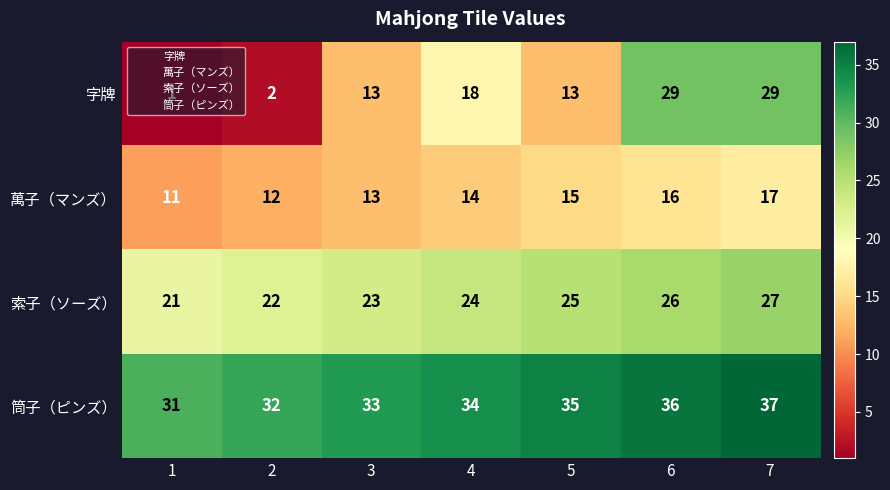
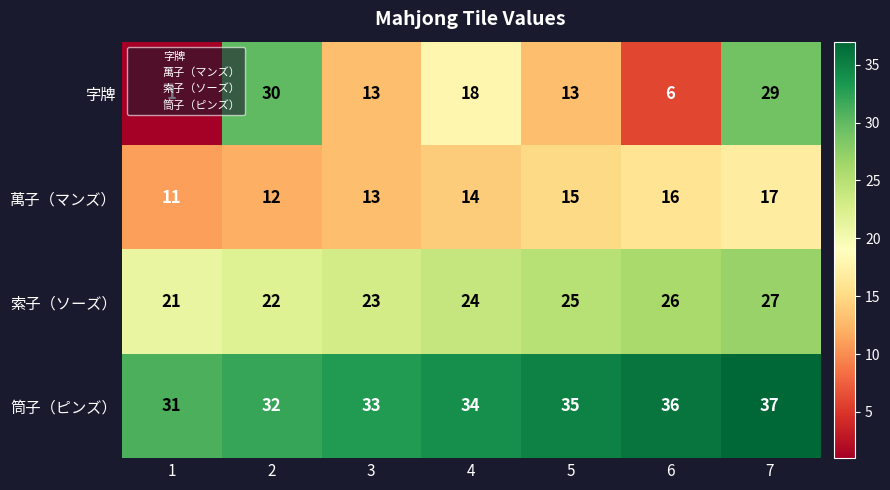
  {
    "字牌": {
-     "2": 2,
+     "2": 30,
      "3": 13,
      "4": 18,
      "5": 13,
-     "6": 29,
+     "6": 6,
      "7": 29
    },
    "萬子（マンズ）": {
      "1": 11,
      "2": 12,
      "3": 13,
      "4": 14,
      "5": 15,
      "6": 16,
      "7": 17
    },
    "索子（ソーズ）": {
      "1": 21,
      "2": 22,
      "3": 23,
      "4": 24,
      "5": 25,
      "6": 26,
      "7": 27
    },
    "筒子（ピンズ）": {
      "1": 31,
      "2": 32,
      "3": 33,
      "4": 34,
      "5": 35,
      "6": 36,
      "7": 37
    }
  }
